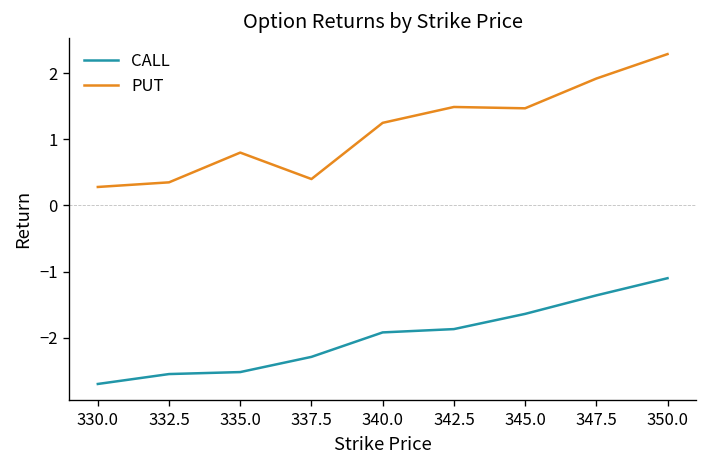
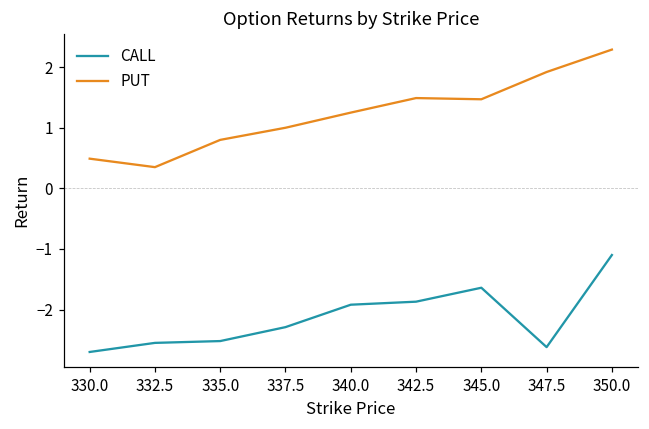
  {
    "CALL": {
      "330.0": -2.7,
      "332.5": -2.6,
      "335.0": -2.5,
      "337.5": -2.3,
      "340.0": -1.9,
      "342.5": -1.9,
      "345.0": -1.6,
-     "347.5": -1.4,
+     "347.5": -2.6,
      "350.0": -1.1
    },
    "PUT": {
-     "330.0": 0.3,
+     "330.0": 0.5,
      "332.5": 0.4,
      "335.0": 0.8,
-     "337.5": 0.4,
+     "337.5": 1.0,
      "340.0": 1.3,
      "342.5": 1.5,
      "345.0": 1.5,
      "347.5": 1.9,
      "350.0": 2.3
    }
  }
